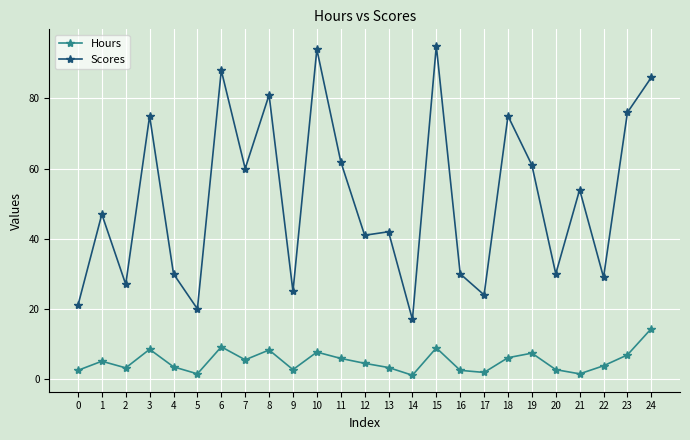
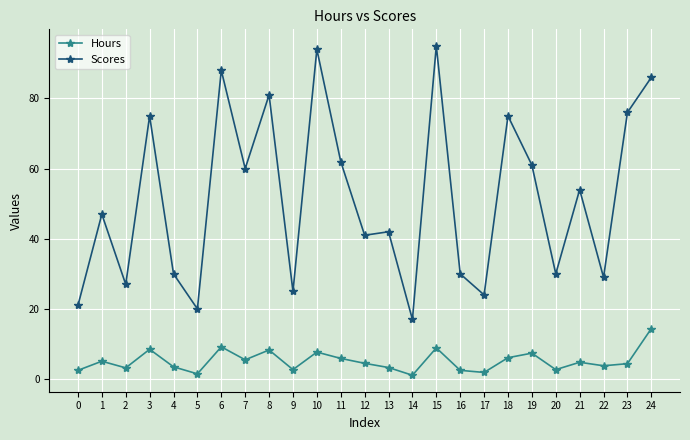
  {
    "Hours": {
      "0": 3,
      "1": 5,
      "2": 3,
      "3": 9,
      "4": 4,
      "5": 2,
      "6": 9,
      "7": 6,
      "8": 8,
      "9": 3,
      "10": 8,
      "11": 6,
      "12": 5,
      "13": 3,
      "14": 1,
      "15": 9,
      "16": 3,
      "17": 2,
      "18": 6,
      "19": 7,
      "20": 3,
-     "21": 2,
+     "21": 5,
      "22": 4,
-     "23": 7,
+     "23": 4,
      "24": 14
    },
    "Scores": {
      "0": 21,
      "1": 47,
      "2": 27,
      "3": 75,
      "4": 30,
      "5": 20,
      "6": 88,
      "7": 60,
      "8": 81,
      "9": 25,
      "10": 94,
      "11": 62,
      "12": 41,
      "13": 42,
      "14": 17,
      "15": 95,
      "16": 30,
      "17": 24,
      "18": 75,
      "19": 61,
      "20": 30,
      "21": 54,
      "22": 29,
      "23": 76,
      "24": 86
    }
  }
